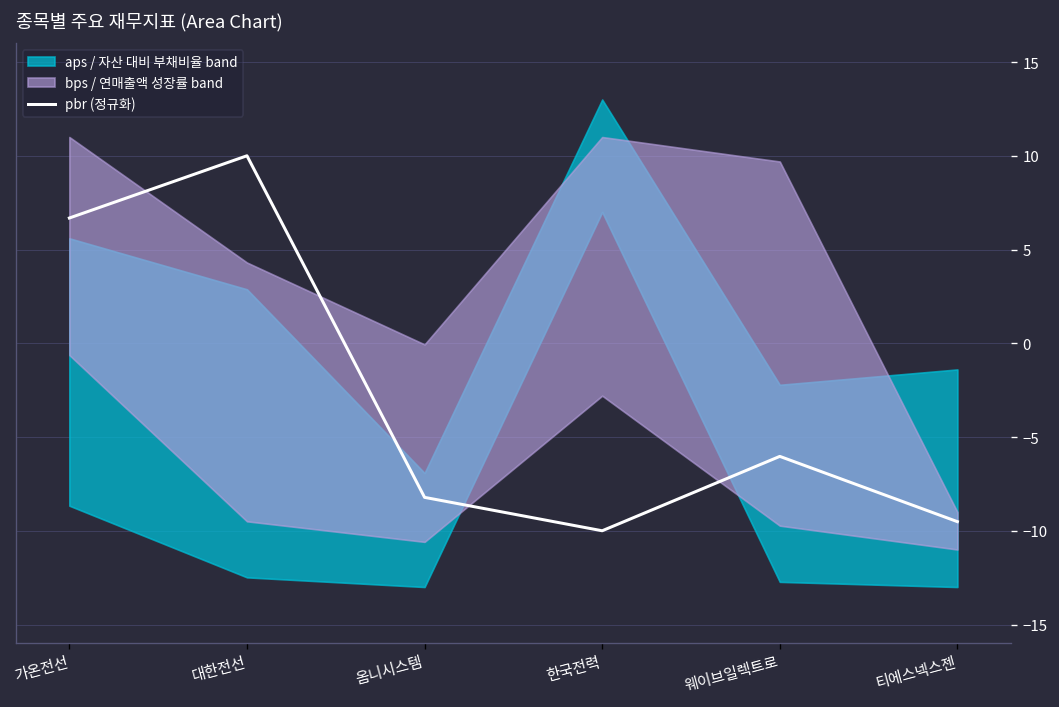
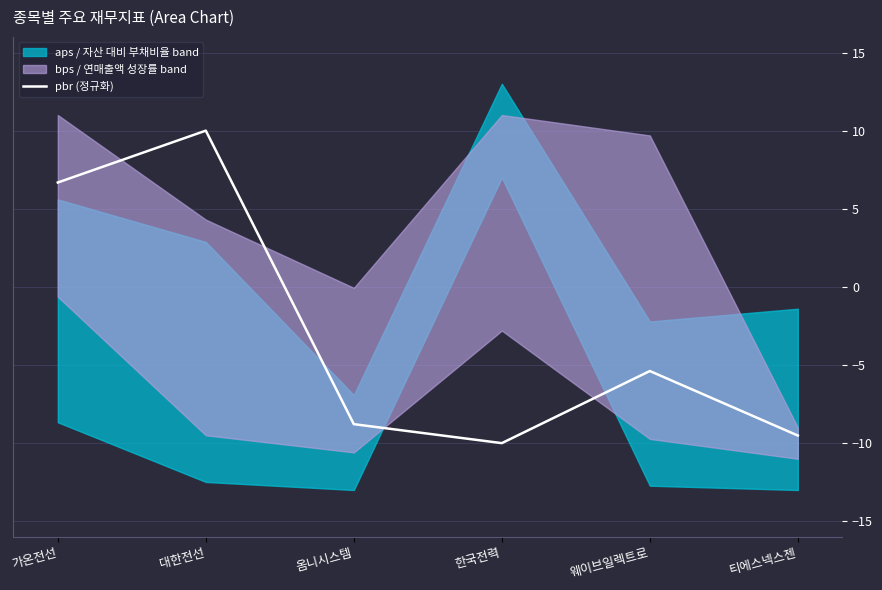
  {
    "pbr (정규화)": {
      "가온전선": 6.7,
      "대한전선": 10.0,
-     "옴니시스템": -8.2,
+     "옴니시스템": -8.8,
      "한국전력": -10.0,
-     "웨이브일렉트로": -6.0,
+     "웨이브일렉트로": -5.4,
      "티에스넥스젠": -9.5
    }
  }
